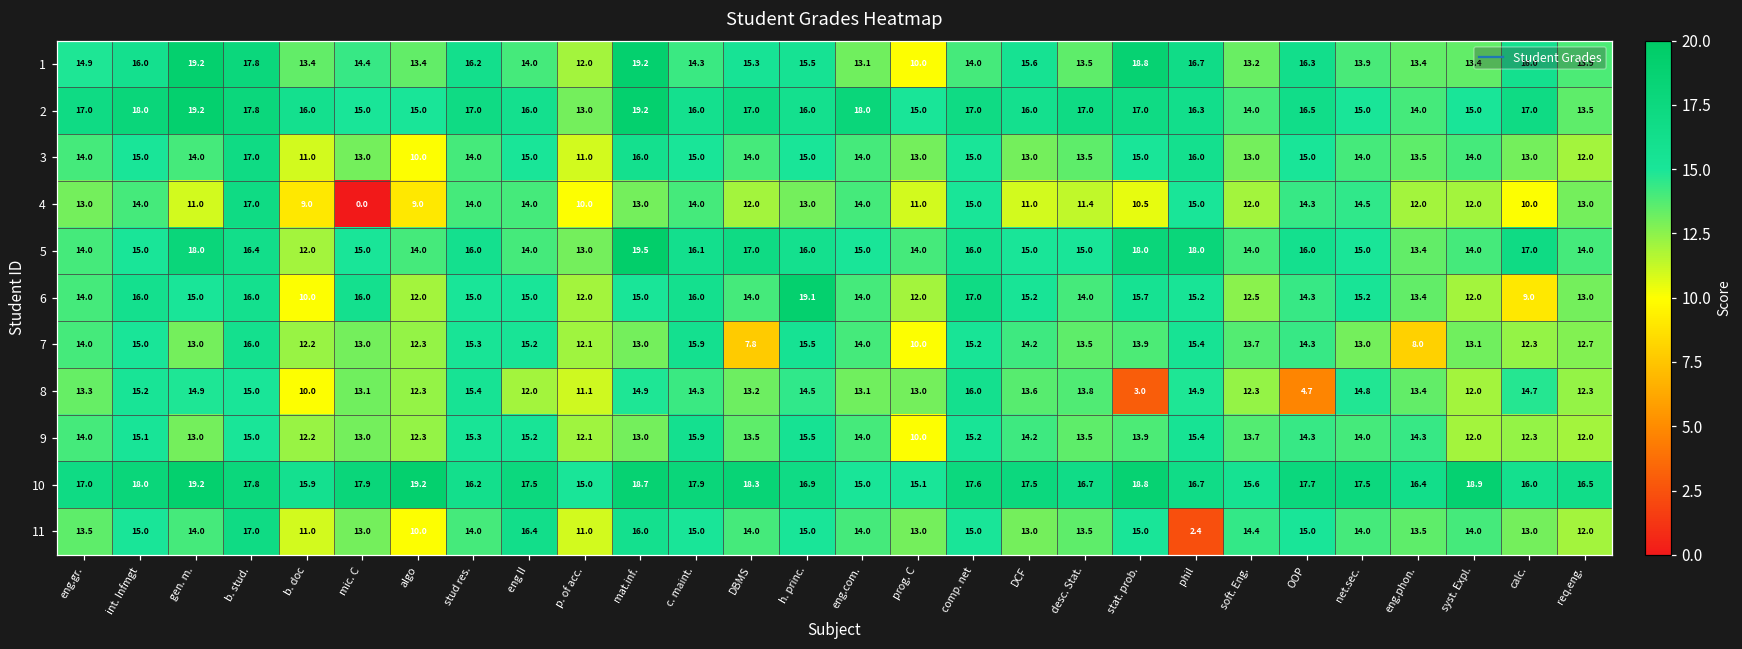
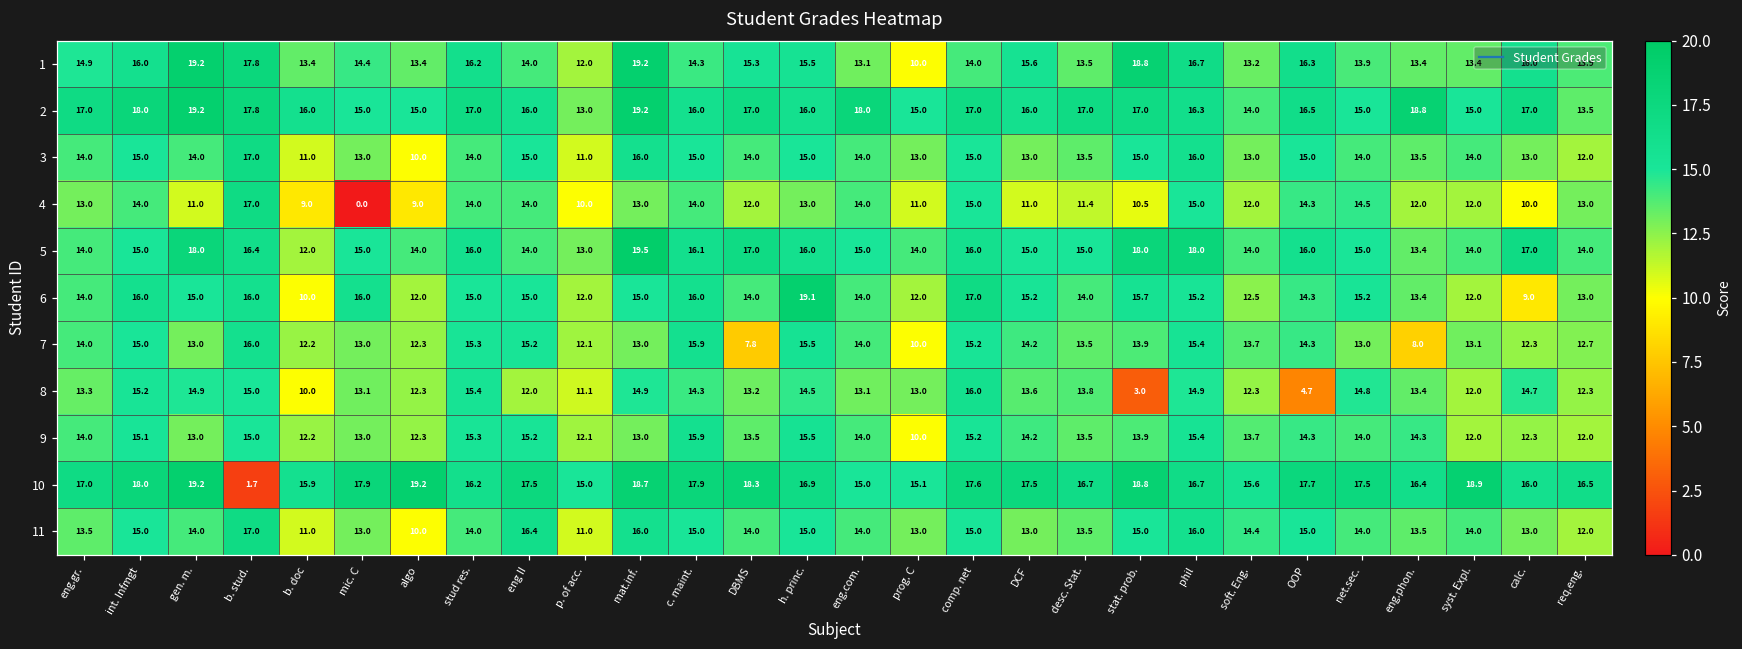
  {
    "2": {
      "eng.gr.": 17.0,
      "int. Infmgt": 18.0,
      "gen. m.": 19.2,
      "b. stud.": 17.8,
      "b. doc": 16.0,
      "mic. C": 15.0,
      "algo": 15.0,
      "stud res.": 17.0,
      "eng II": 16.0,
      "p. of acc.": 13.0,
      "mat.inf.": 19.2,
      "c. maint.": 16.0,
      "DBMS": 17.0,
      "h. princ.": 16.0,
      "eng.com.": 18.0,
      "prog. C": 15.0,
      "comp. net": 17.0,
      "DCF": 16.0,
      "desc. Stat.": 17.0,
      "stat. prob.": 17.0,
      "phil": 16.3,
      "soft. Eng.": 14.0,
      "OOP": 16.5,
      "net.sec.": 15.0,
-     "eng.phon.": 14.0,
+     "eng.phon.": 18.8,
      "syst. Expl.": 15.0,
      "calc.": 17.0,
      "req.eng.": 13.5
    },
    "10": {
      "eng.gr.": 17.0,
      "int. Infmgt": 18.0,
      "gen. m.": 19.2,
-     "b. stud.": 17.8,
+     "b. stud.": 1.7,
      "b. doc": 15.9,
      "mic. C": 17.9,
      "algo": 19.2,
      "stud res.": 16.2,
      "eng II": 17.5,
      "p. of acc.": 15.0,
      "mat.inf.": 18.7,
      "c. maint.": 17.9,
      "DBMS": 18.3,
      "h. princ.": 16.9,
      "eng.com.": 15.0,
      "prog. C": 15.1,
      "comp. net": 17.6,
      "DCF": 17.5,
      "desc. Stat.": 16.7,
      "stat. prob.": 18.8,
      "phil": 16.7,
      "soft. Eng.": 15.6,
      "OOP": 17.7,
      "net.sec.": 17.5,
      "eng.phon.": 16.4,
      "syst. Expl.": 18.9,
      "calc.": 16.0,
      "req.eng.": 16.5
    },
    "11": {
      "eng.gr.": 13.5,
      "int. Infmgt": 15.0,
      "gen. m.": 14.0,
      "b. stud.": 17.0,
      "b. doc": 11.0,
      "mic. C": 13.0,
      "algo": 10.0,
      "stud res.": 14.0,
      "eng II": 16.4,
      "p. of acc.": 11.0,
      "mat.inf.": 16.0,
      "c. maint.": 15.0,
      "DBMS": 14.0,
      "h. princ.": 15.0,
      "eng.com.": 14.0,
      "prog. C": 13.0,
      "comp. net": 15.0,
      "DCF": 13.0,
      "desc. Stat.": 13.5,
      "stat. prob.": 15.0,
-     "phil": 2.4,
+     "phil": 16.0,
      "soft. Eng.": 14.4,
      "OOP": 15.0,
      "net.sec.": 14.0,
      "eng.phon.": 13.5,
      "syst. Expl.": 14.0,
      "calc.": 13.0,
      "req.eng.": 12.0
    }
  }
